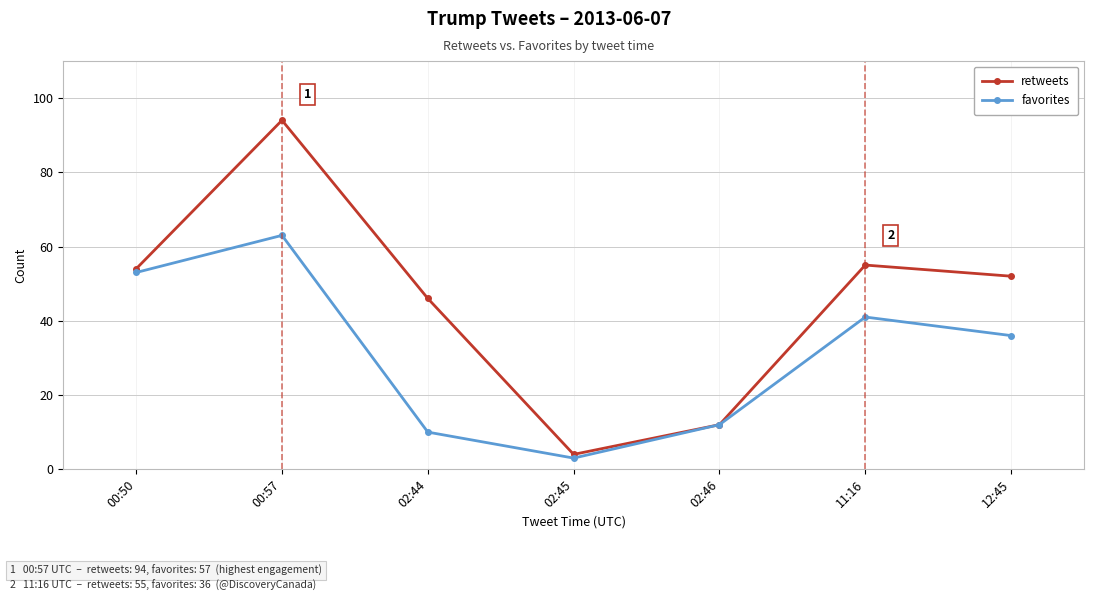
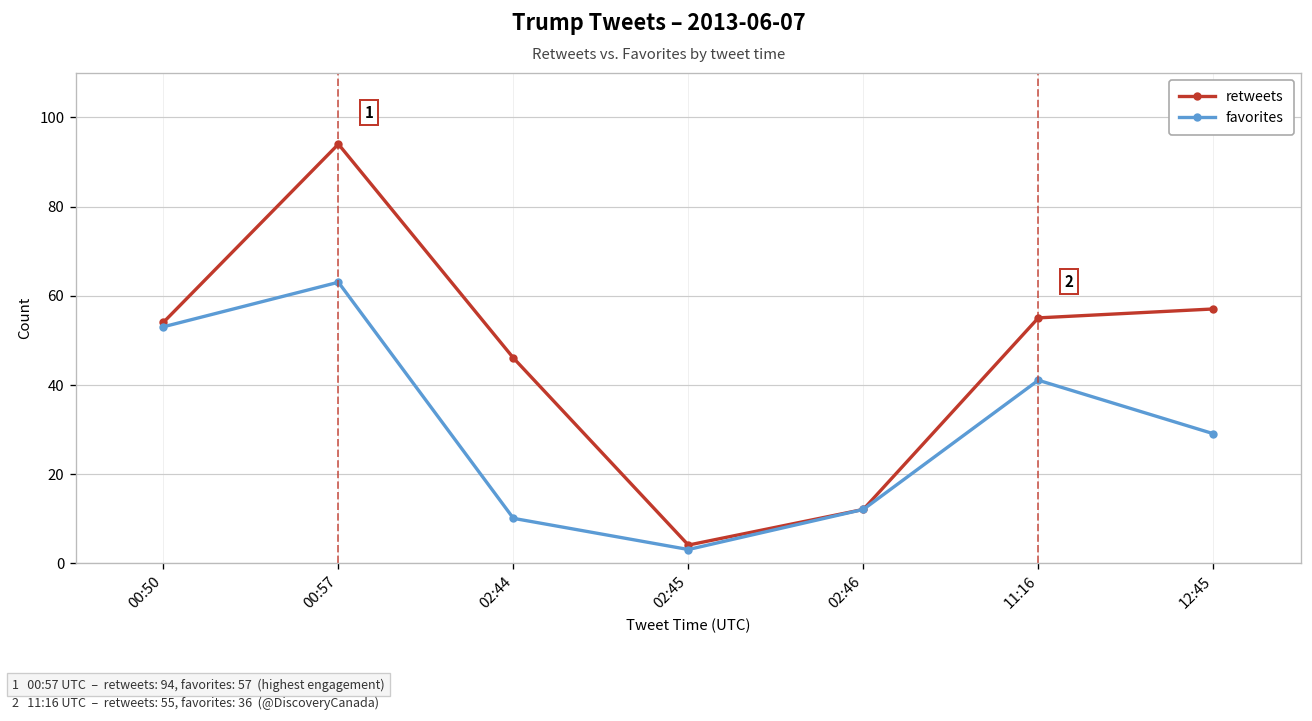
  {
    "retweets": {
      "00:50": 54,
      "00:57": 94,
      "02:44": 46,
      "02:45": 4,
      "11:16": 55,
-     "12:45": 52
+     "12:45": 57
    },
    "favorites": {
      "00:50": 53,
      "00:57": 63,
      "02:44": 10,
      "02:45": 3,
      "11:16": 41,
-     "12:45": 36
+     "12:45": 29
    }
  }
